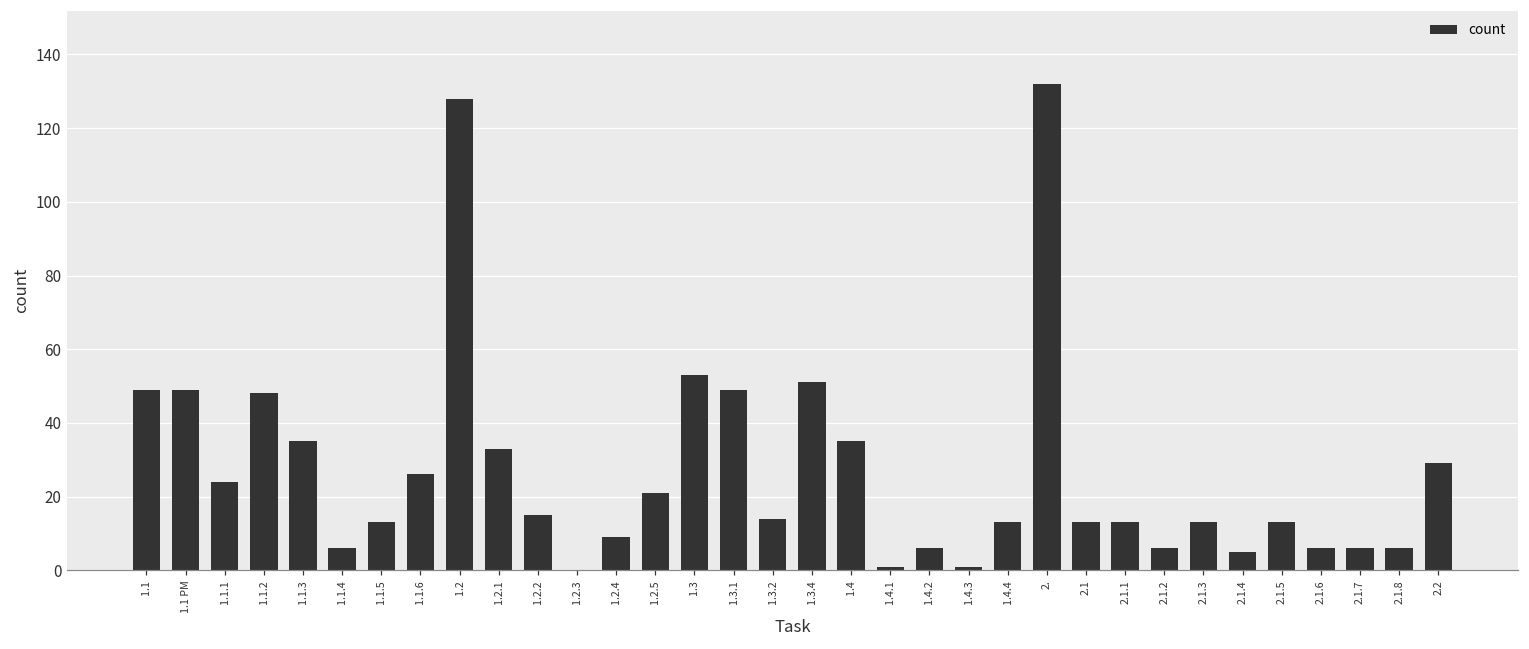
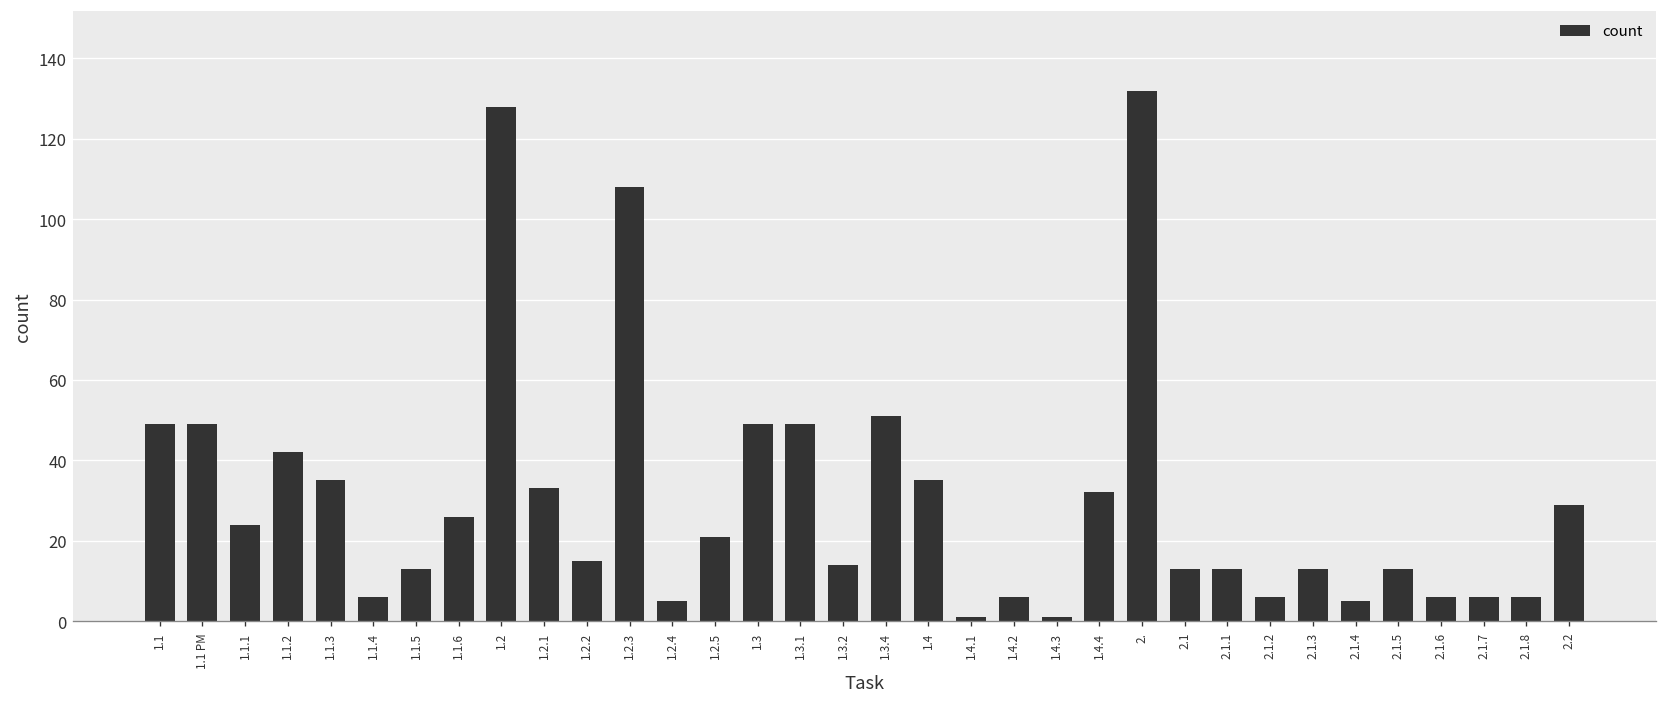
  {
    "1.1": 49,
    "1.1 PM": 49,
    "1.1.1": 24,
-   "1.1.2": 48,
+   "1.1.2": 42,
    "1.1.3": 35,
    "1.1.4": 6,
    "1.1.5": 13,
    "1.1.6": 26,
    "1.2": 128,
    "1.2.1": 33,
    "1.2.2": 15,
-   "1.2.3": 0,
-   "1.2.4": 9,
+   "1.2.3": 108,
+   "1.2.4": 5,
    "1.2.5": 21,
-   "1.3": 53,
+   "1.3": 49,
    "1.3.1": 49,
    "1.3.2": 14,
    "1.3.4": 51,
    "1.4": 35,
    "1.4.1": 1,
    "1.4.2": 6,
    "1.4.3": 1,
-   "1.4.4": 13,
+   "1.4.4": 32,
    "2.": 132,
    "2.1": 13,
    "2.1.1": 13,
    "2.1.2": 6,
    "2.1.3": 13,
    "2.1.4": 5,
    "2.1.5": 13,
    "2.1.6": 6,
    "2.1.7": 6,
    "2.1.8": 6,
    "2.2": 29
  }
